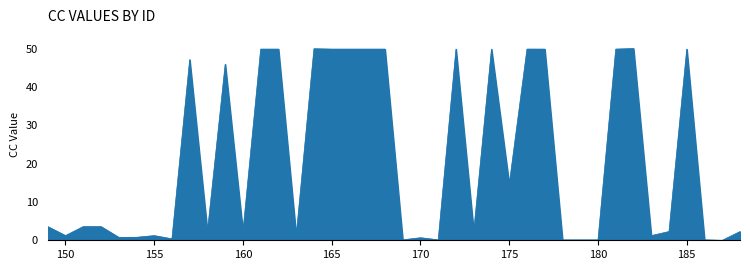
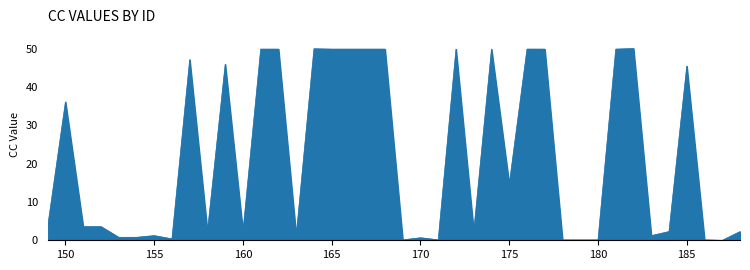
  {
-   "150": 1,
+   "150": 36,
    "155": 1,
    "160": 2,
    "165": 50,
    "170": 1,
    "175": 15,
    "180": 0,
-   "185": 50
+   "185": 45
  }
